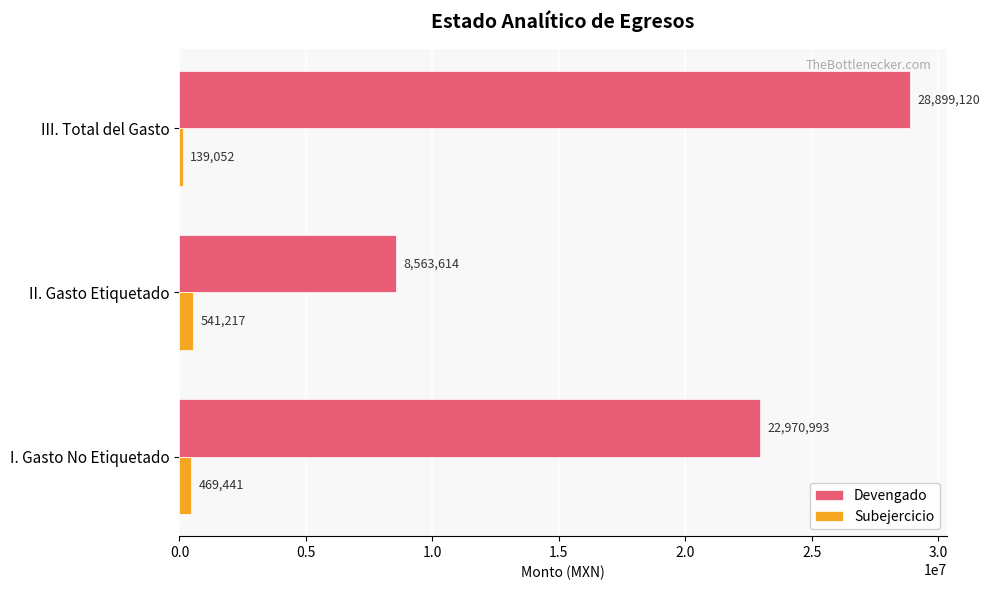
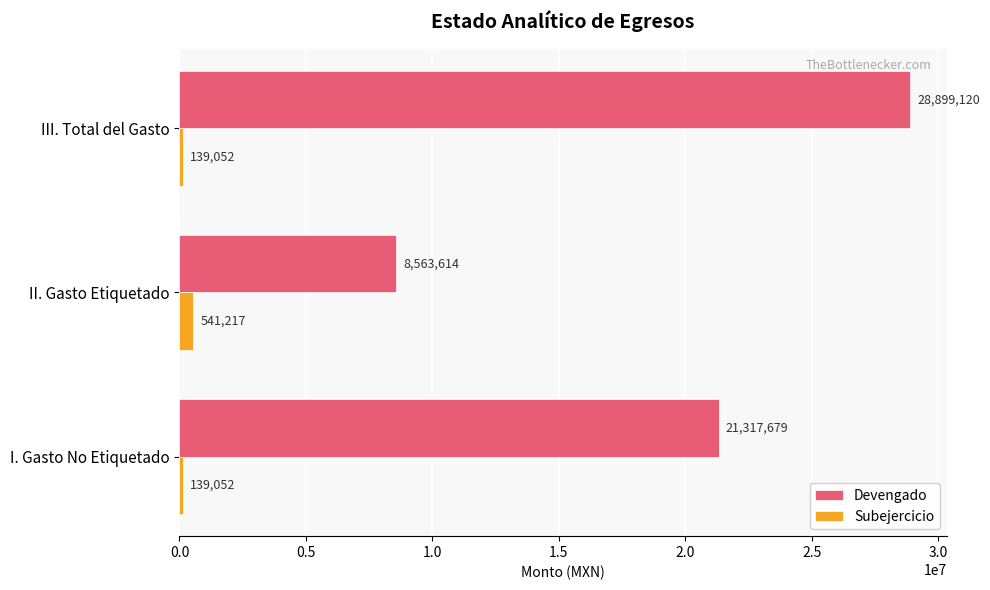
  {
    "Devengado": {
      "III. Total del Gasto": "28,899,120",
      "II. Gasto Etiquetado": "8,563,614",
-     "I. Gasto No Etiquetado": "22,970,993"
+     "I. Gasto No Etiquetado": "21,317,679"
    },
    "Subejercicio": {
      "III. Total del Gasto": "139,052",
      "II. Gasto Etiquetado": "541,217",
-     "I. Gasto No Etiquetado": "469,441"
+     "I. Gasto No Etiquetado": "139,052"
    }
  }
